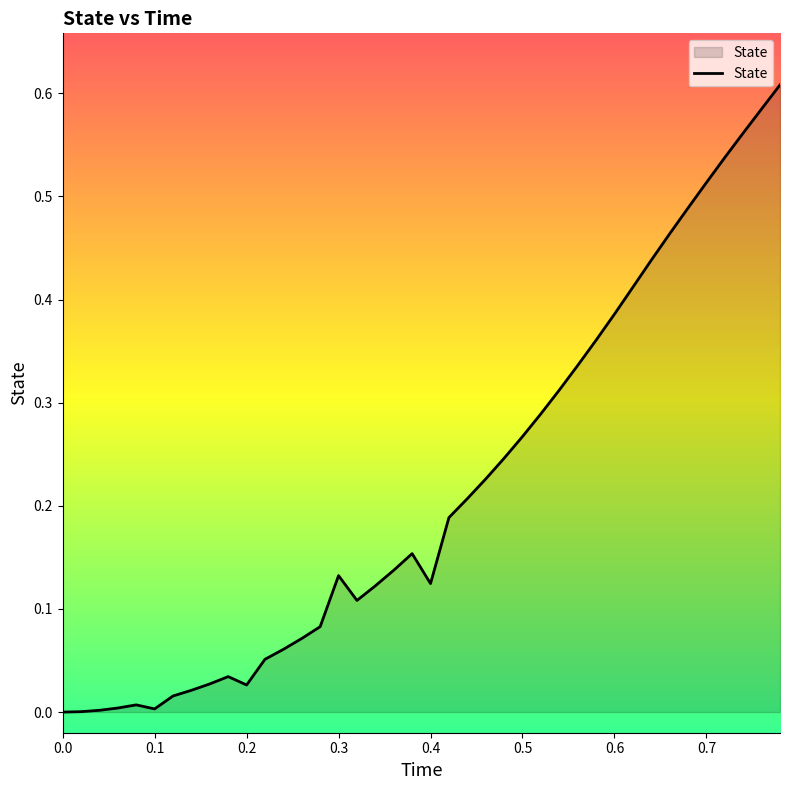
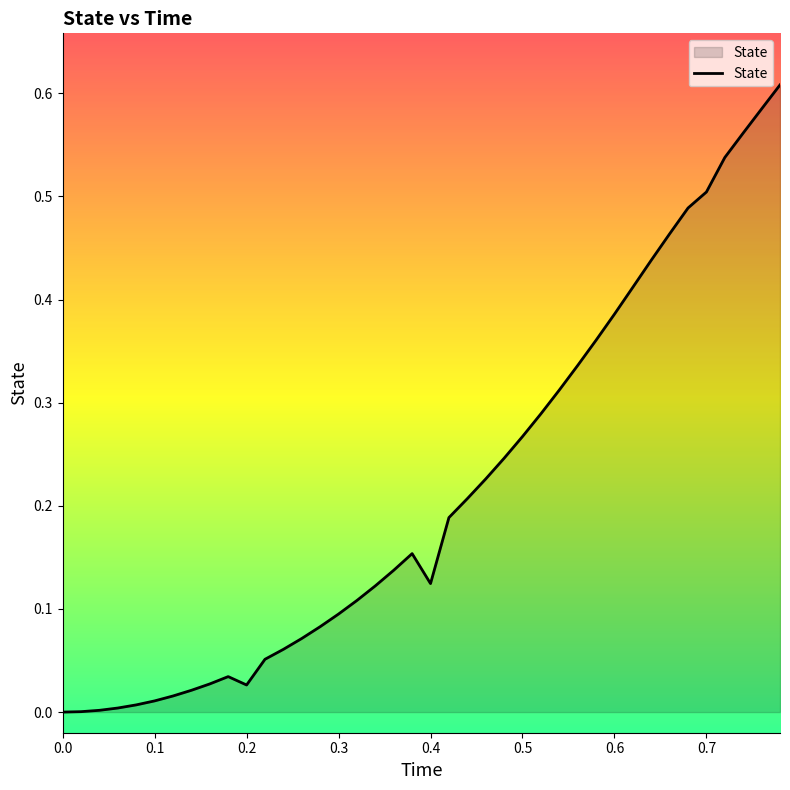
  {
    "0.0": 0.000,
-   "0.1": 0.003,
+   "0.1": 0.011,
    "0.2": 0.026,
-   "0.3": 0.132,
+   "0.3": 0.095,
    "0.4": 0.125,
    "0.5": 0.267,
    "0.6": 0.386,
-   "0.7": 0.513
+   "0.7": 0.504
  }
